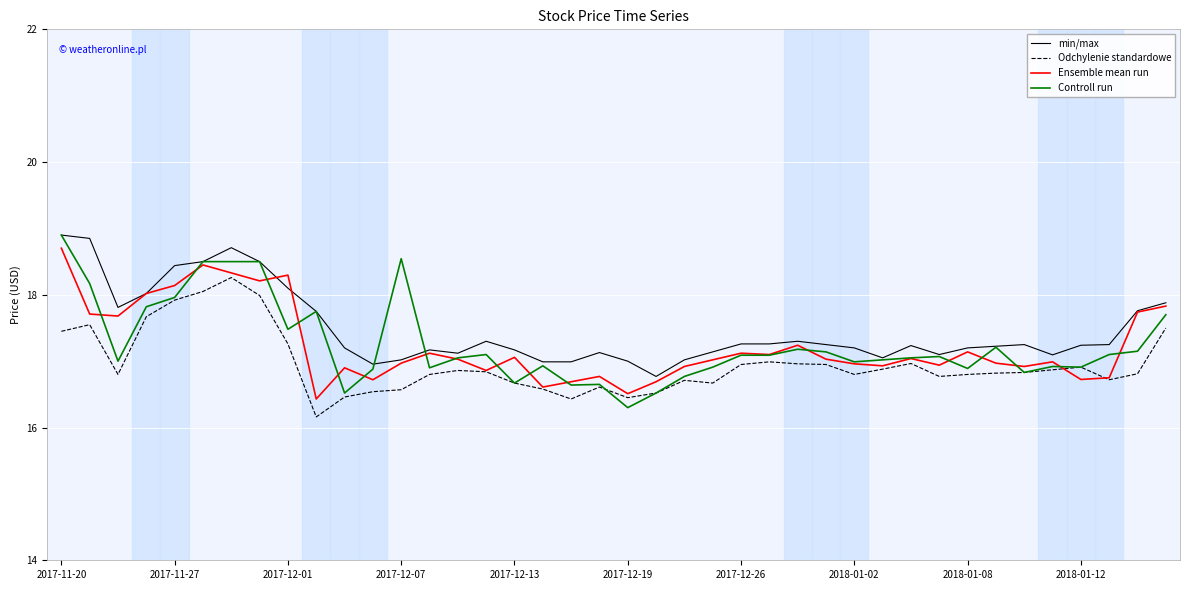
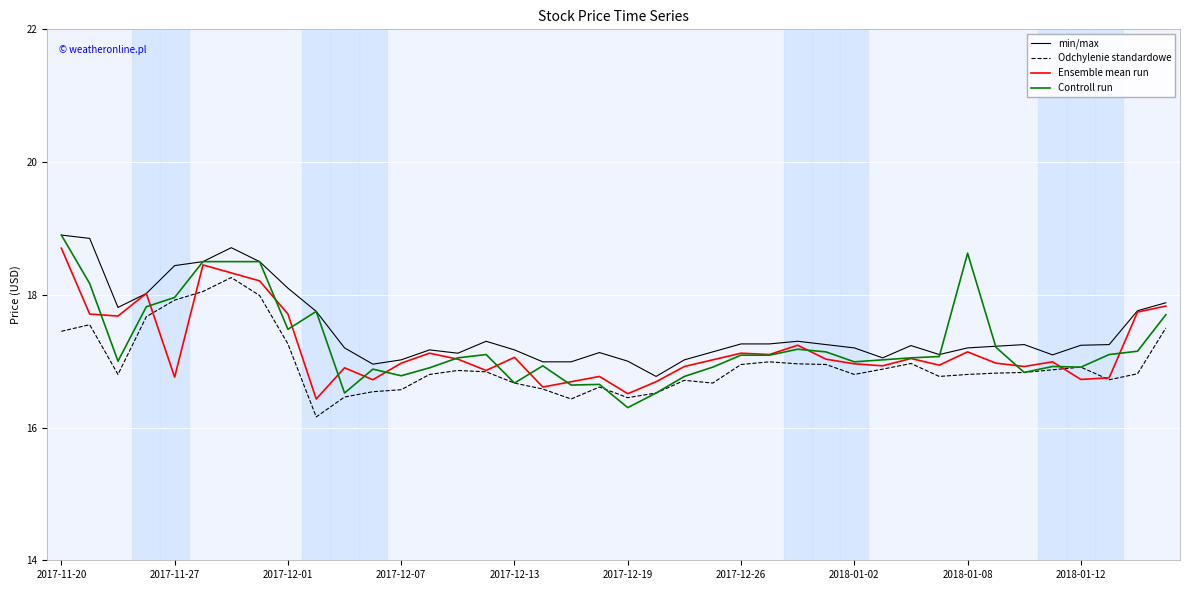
  {
    "Ensemble mean run": {
      "2017-11-20": 18.7,
-     "2017-11-27": 18.1,
-     "2017-12-01": 18.3,
+     "2017-11-27": 16.8,
+     "2017-12-01": 17.7,
      "2017-12-07": 17.0,
      "2017-12-13": 17.1,
      "2017-12-19": 16.5,
      "2018-01-08": 17.1,
      "2018-01-12": 16.7
    },
    "Controll run": {
      "2017-11-27": 18.0,
      "2017-12-01": 17.5,
-     "2017-12-07": 18.5,
+     "2017-12-07": 16.8,
      "2017-12-19": 16.3,
-     "2018-01-08": 16.9
+     "2018-01-08": 18.6
    }
  }
